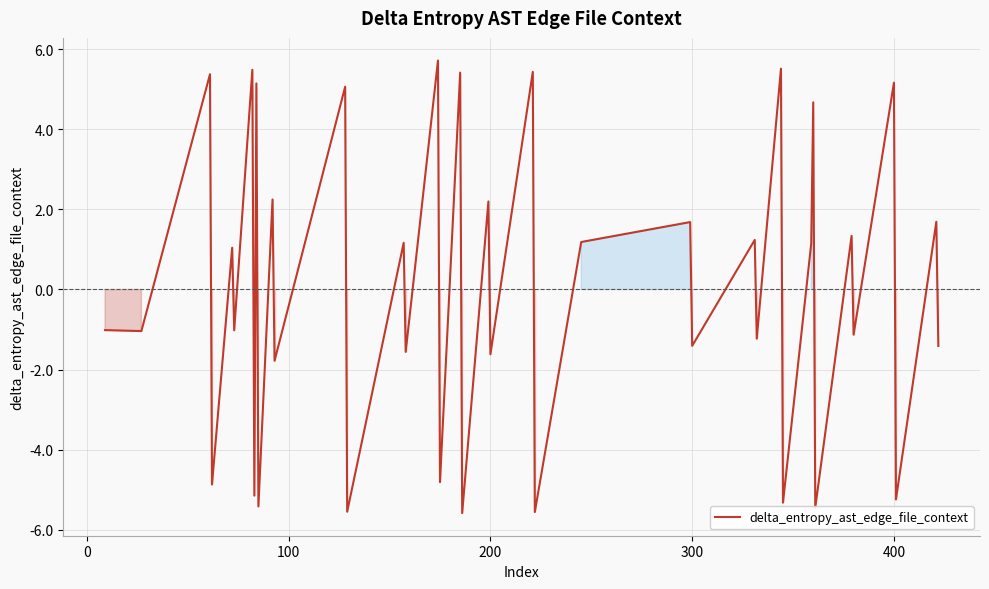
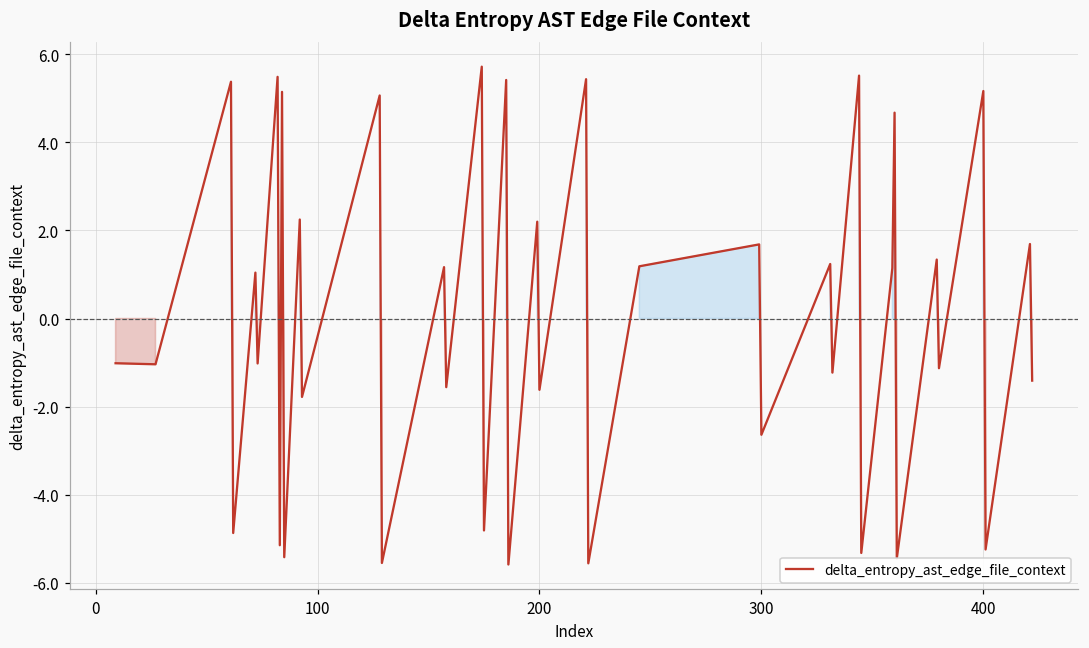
  {
    "200": -1.6,
-   "300": -1.4,
+   "300": -2.6,
    "400": 5.2
  }
